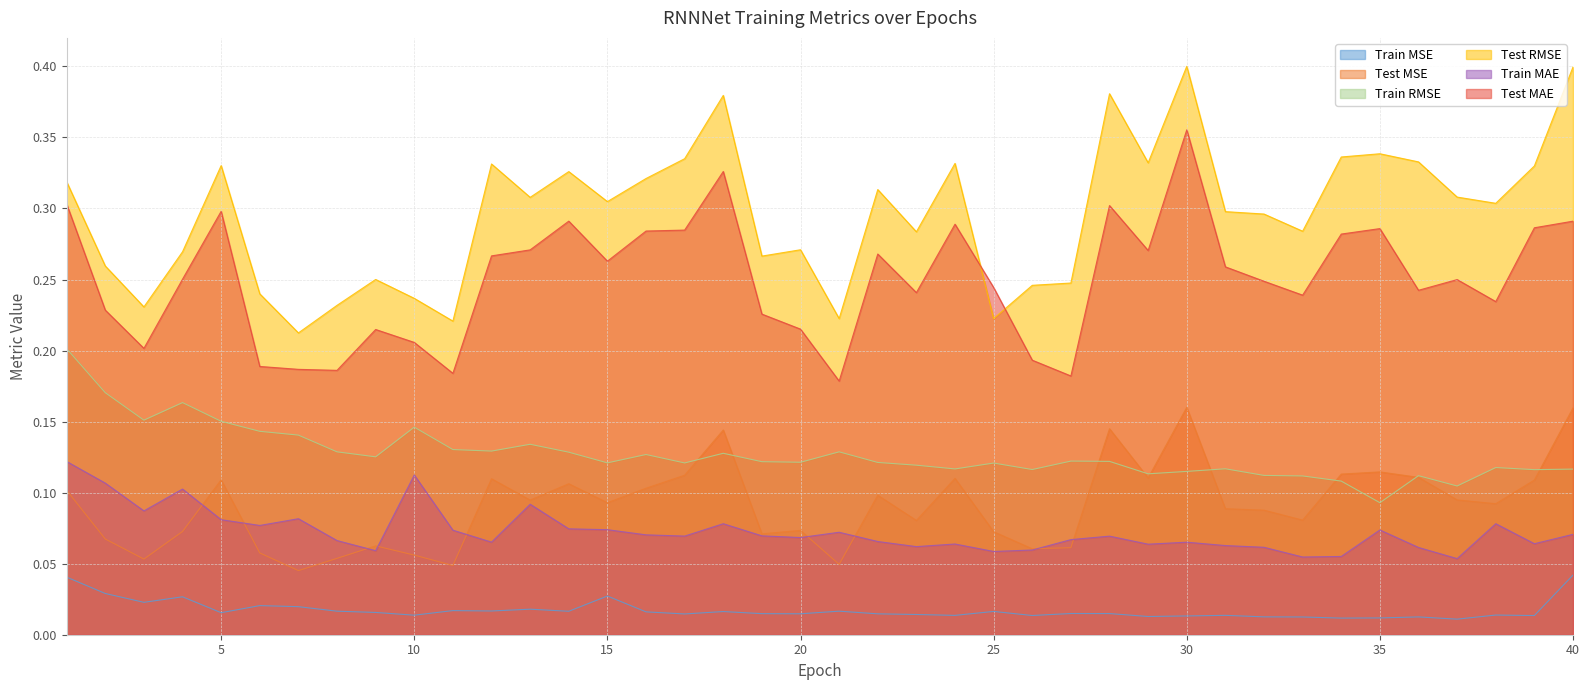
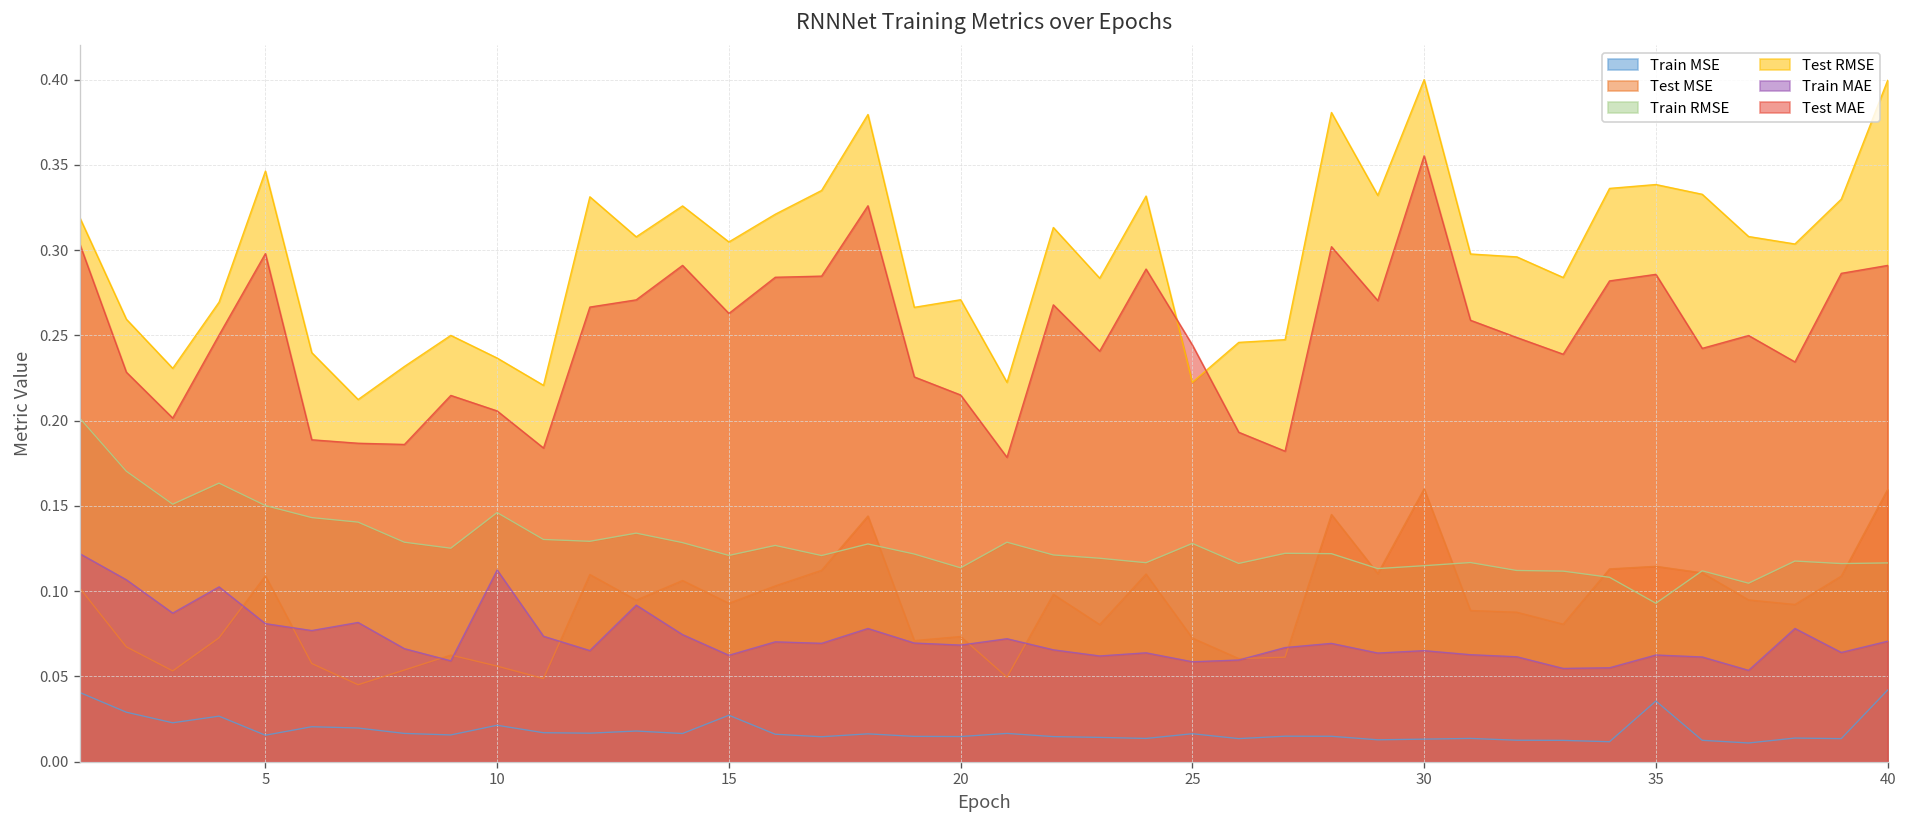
  {
    "Train MSE": {
      "5": 0.016,
-     "10": 0.014,
+     "10": 0.021,
      "15": 0.027,
      "20": 0.015,
      "25": 0.016,
      "30": 0.013,
-     "35": 0.012,
+     "35": 0.036,
      "40": 0.042
    },
    "Train RMSE": {
      "5": 0.150,
      "10": 0.146,
      "15": 0.121,
-     "20": 0.121,
-     "25": 0.121,
+     "20": 0.114,
+     "25": 0.128,
      "30": 0.115,
      "35": 0.093,
      "40": 0.117
    },
    "Test RMSE": {
-     "5": 0.330,
+     "5": 0.346,
      "10": 0.237,
      "15": 0.305,
      "20": 0.271,
      "25": 0.223,
      "30": 0.400,
      "35": 0.339,
      "40": 0.400
    },
    "Train MAE": {
      "5": 0.081,
      "10": 0.112,
-     "15": 0.074,
+     "15": 0.062,
      "20": 0.068,
      "25": 0.059,
      "30": 0.065,
-     "35": 0.074,
+     "35": 0.063,
      "40": 0.071
    }
  }
